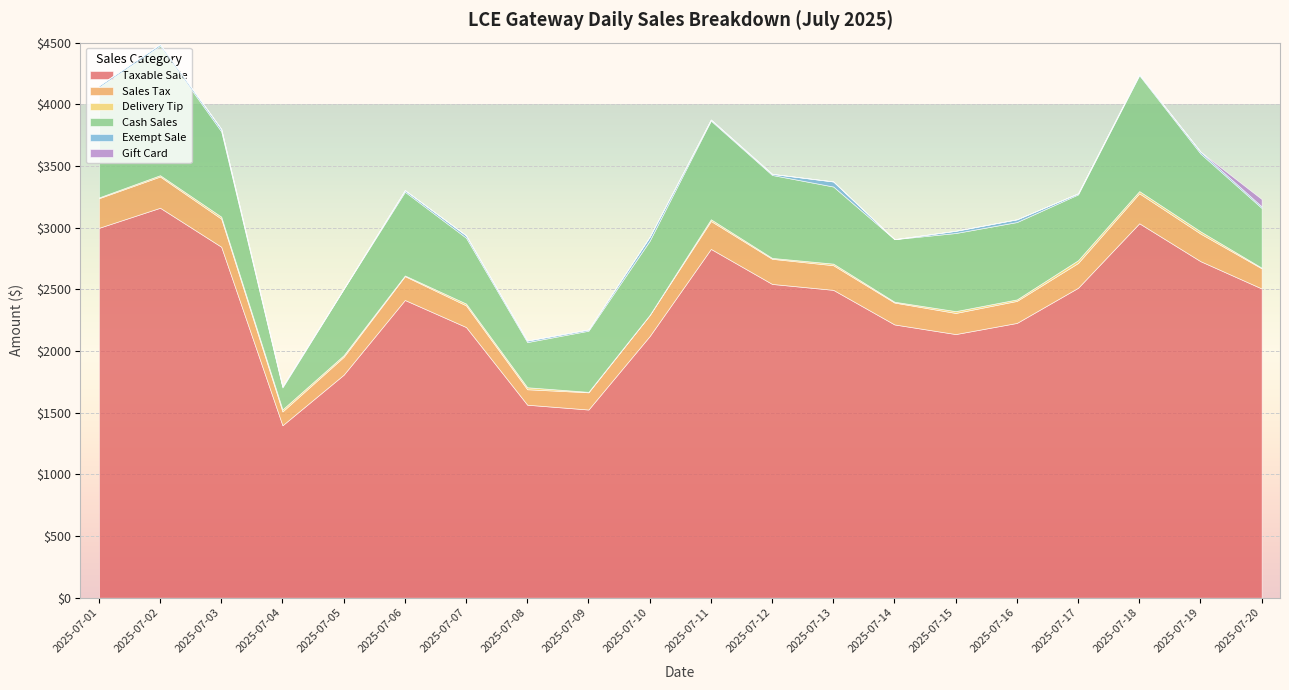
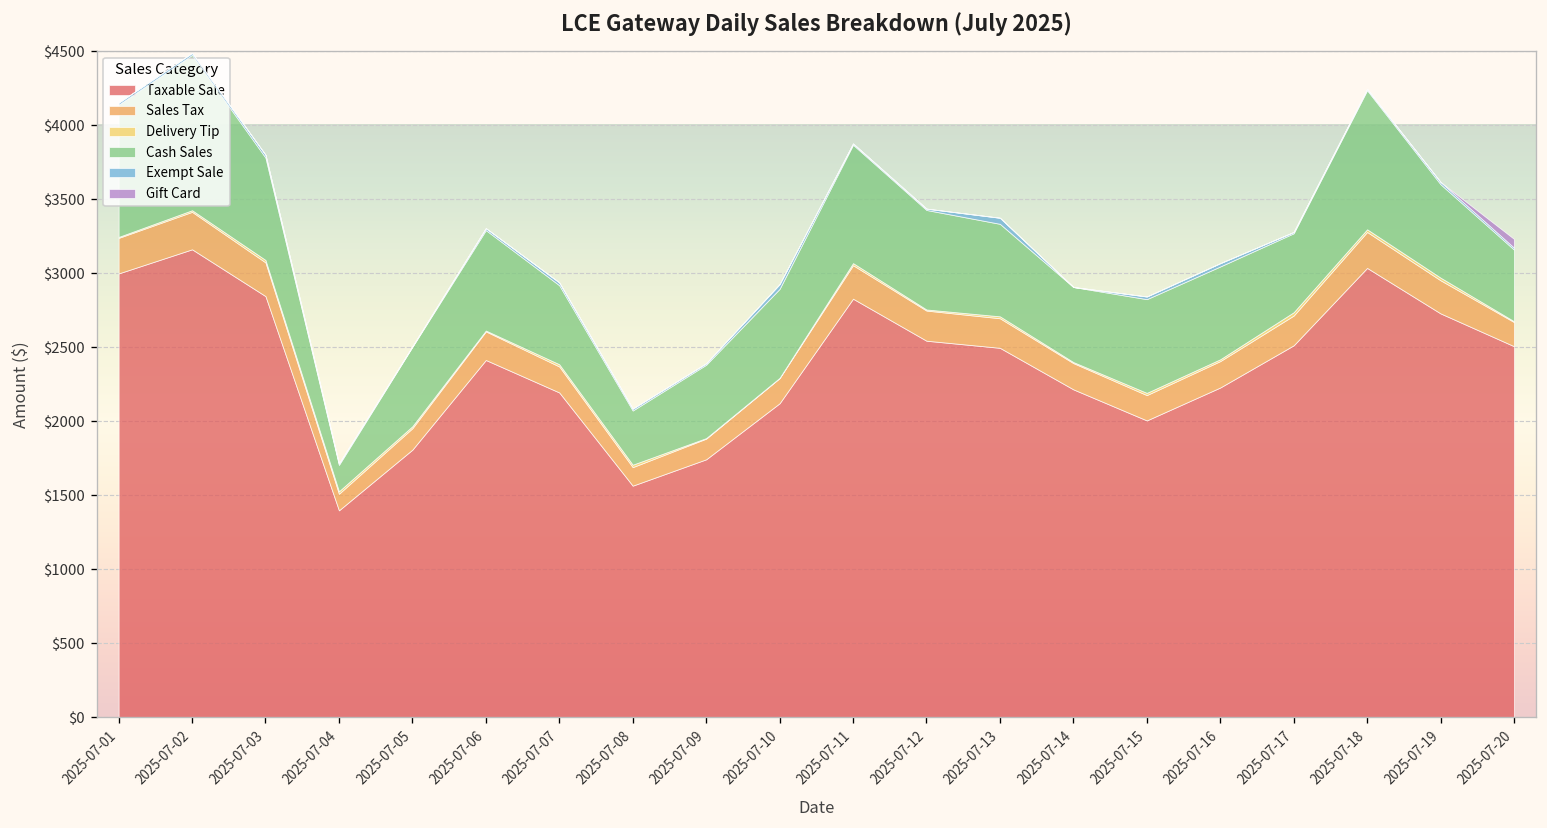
  {
    "Taxable Sale": {
      "2025-07-01": "$3000",
      "2025-07-02": "$3160",
      "2025-07-03": "$2850",
      "2025-07-04": "$1400",
      "2025-07-05": "$1810",
      "2025-07-06": "$2410",
      "2025-07-07": "$2190",
      "2025-07-08": "$1560",
-     "2025-07-09": "$1530",
+     "2025-07-09": "$1740",
      "2025-07-10": "$2120",
      "2025-07-11": "$2830",
      "2025-07-12": "$2540",
      "2025-07-13": "$2500",
      "2025-07-14": "$2220",
-     "2025-07-15": "$2140",
+     "2025-07-15": "$2010",
      "2025-07-16": "$2230",
      "2025-07-17": "$2510",
      "2025-07-18": "$3040",
      "2025-07-19": "$2730",
      "2025-07-20": "$2510"
    },
    "Cash Sales": {
      "2025-07-10": "$600",
      "2025-07-13": "$620",
      "2025-07-16": "$630"
    },
    "Gift Card": {
      "2025-07-20": "$60"
    }
  }
